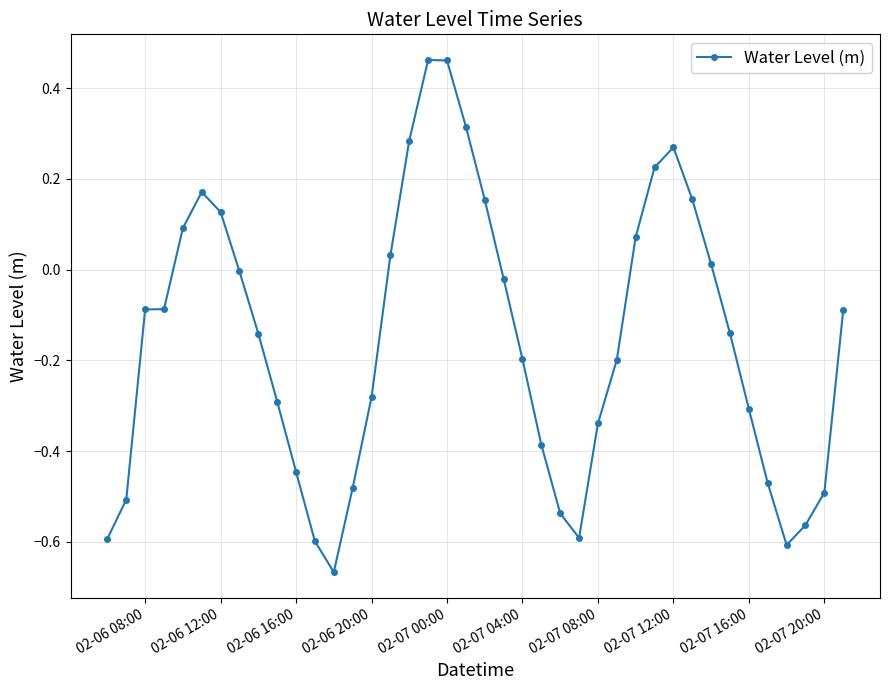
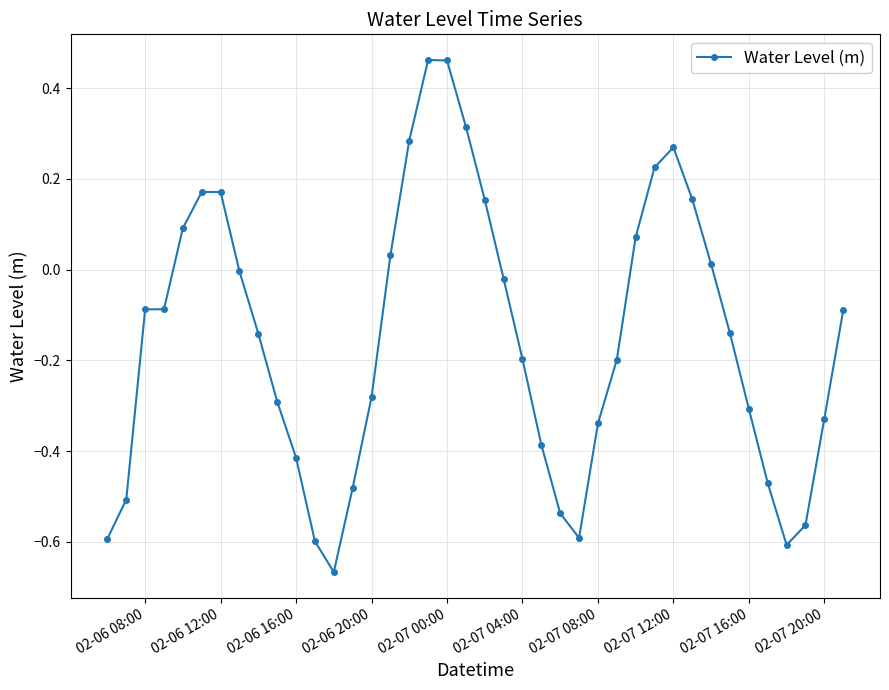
  {
    "02-06 08:00": -0.09,
-   "02-06 12:00": 0.13,
-   "02-06 16:00": -0.45,
+   "02-06 12:00": 0.17,
+   "02-06 16:00": -0.41,
    "02-06 20:00": -0.28,
    "02-07 00:00": 0.46,
    "02-07 04:00": -0.20,
    "02-07 08:00": -0.34,
    "02-07 12:00": 0.27,
    "02-07 16:00": -0.31,
-   "02-07 20:00": -0.49
+   "02-07 20:00": -0.33
  }
